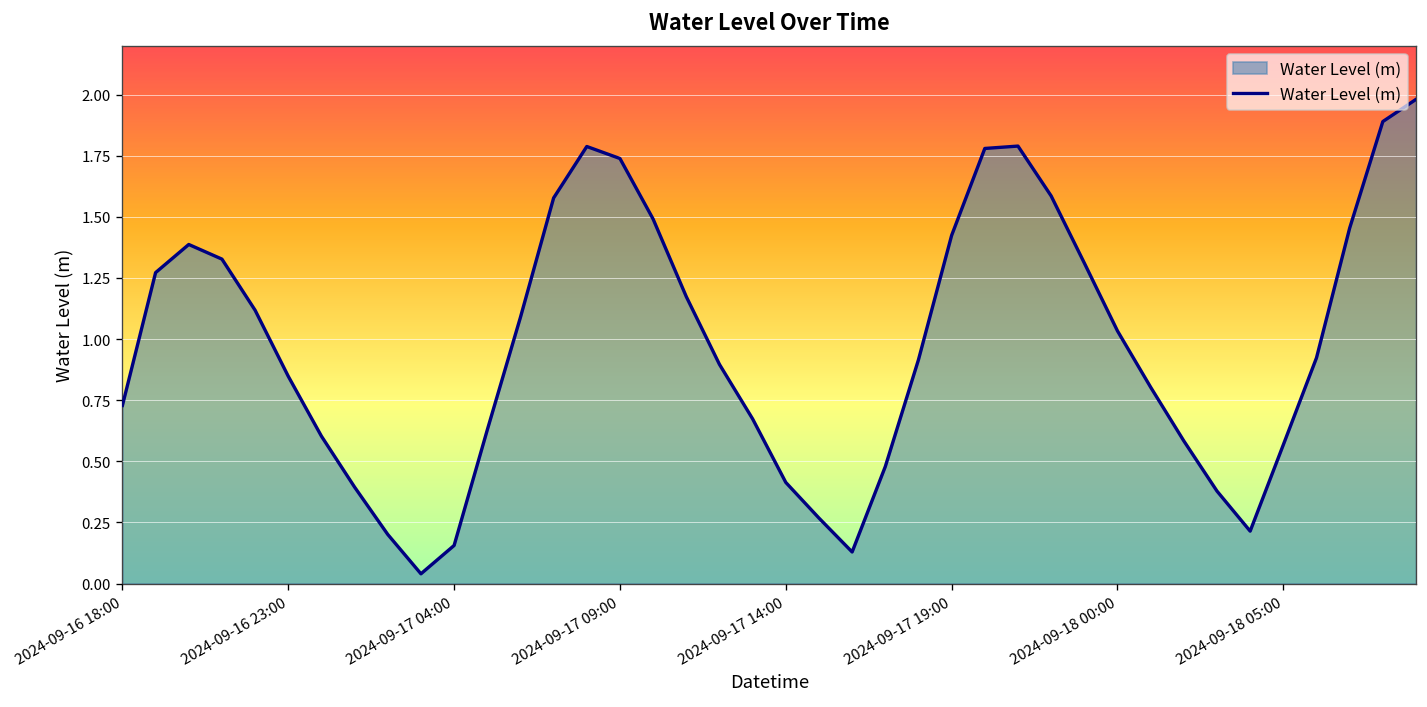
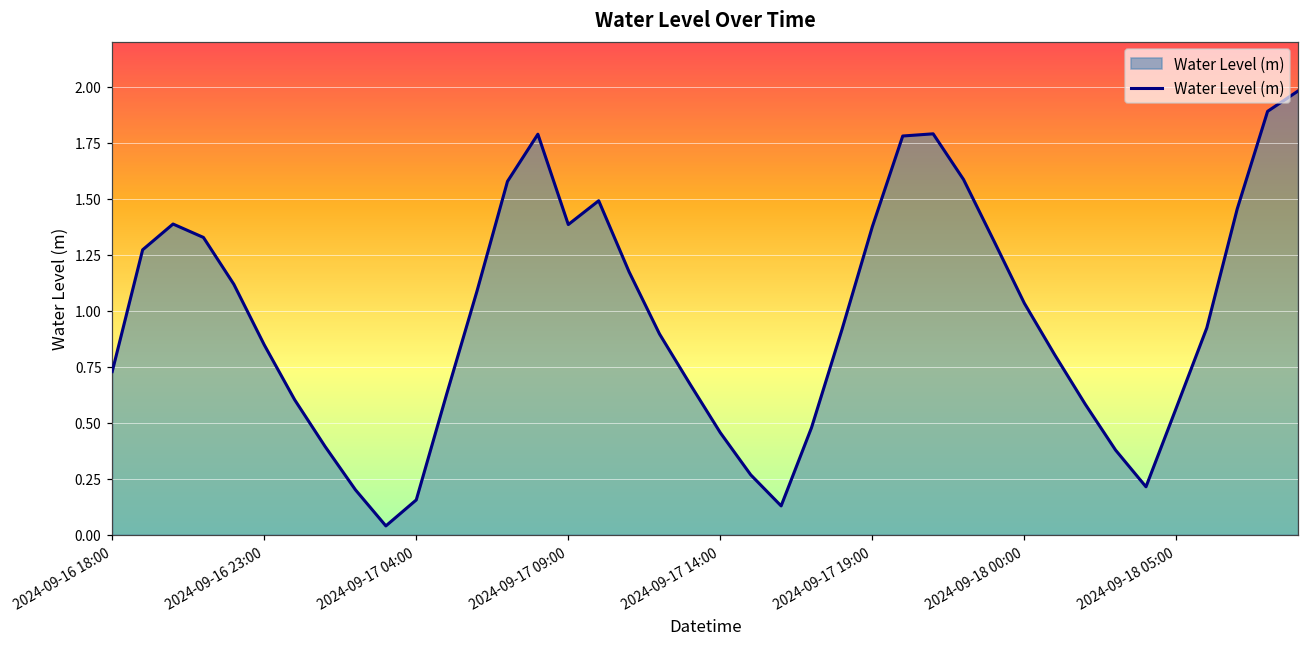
  {
    "2024-09-16 18:00": 0.73,
    "2024-09-16 23:00": 0.85,
    "2024-09-17 04:00": 0.16,
-   "2024-09-17 09:00": 1.74,
-   "2024-09-17 14:00": 0.41,
-   "2024-09-17 19:00": 1.42,
+   "2024-09-17 09:00": 1.38,
+   "2024-09-17 14:00": 0.46,
+   "2024-09-17 19:00": 1.37,
    "2024-09-18 00:00": 1.03,
    "2024-09-18 05:00": 0.57
  }
